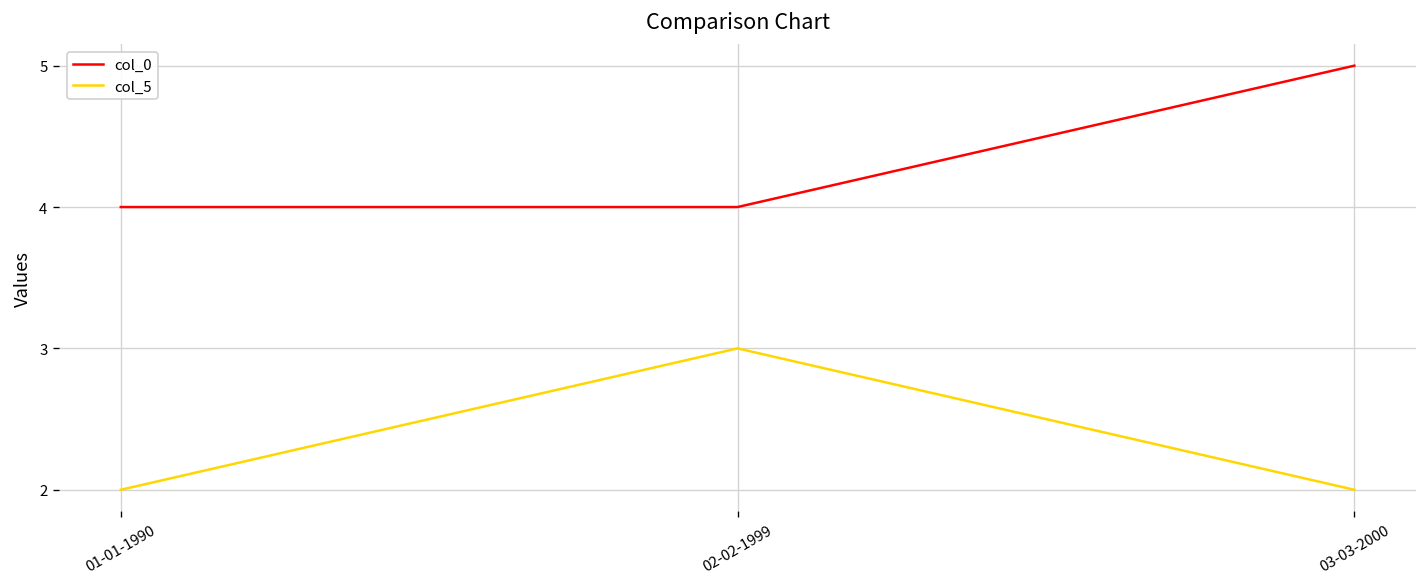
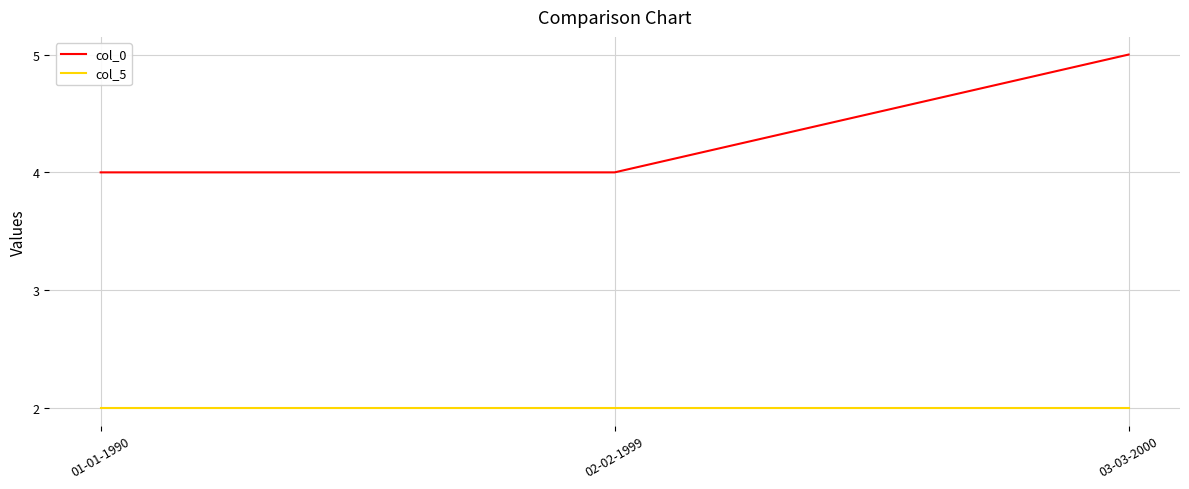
  {
    "col_0": {
      "01-01-1990": 4,
      "02-02-1999": 4,
      "03-03-2000": 5
    },
    "col_5": {
      "01-01-1990": 2,
-     "02-02-1999": 3,
+     "02-02-1999": 2,
      "03-03-2000": 2
    }
  }
